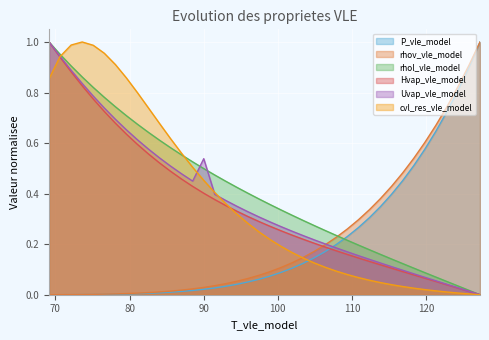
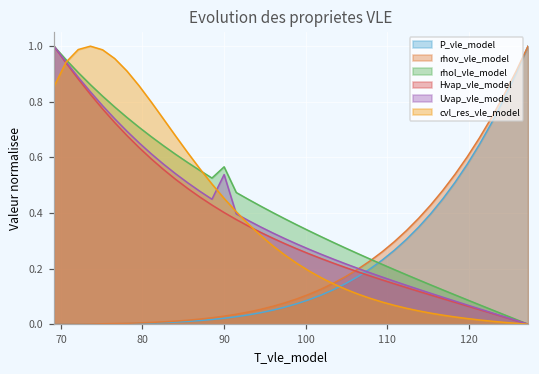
  {
    "rhol_vle_model": {
-     "90": 0.50
+     "90": 0.57
    },
    "Uvap_vle_model": {
      "90": 0.54
    }
  }
